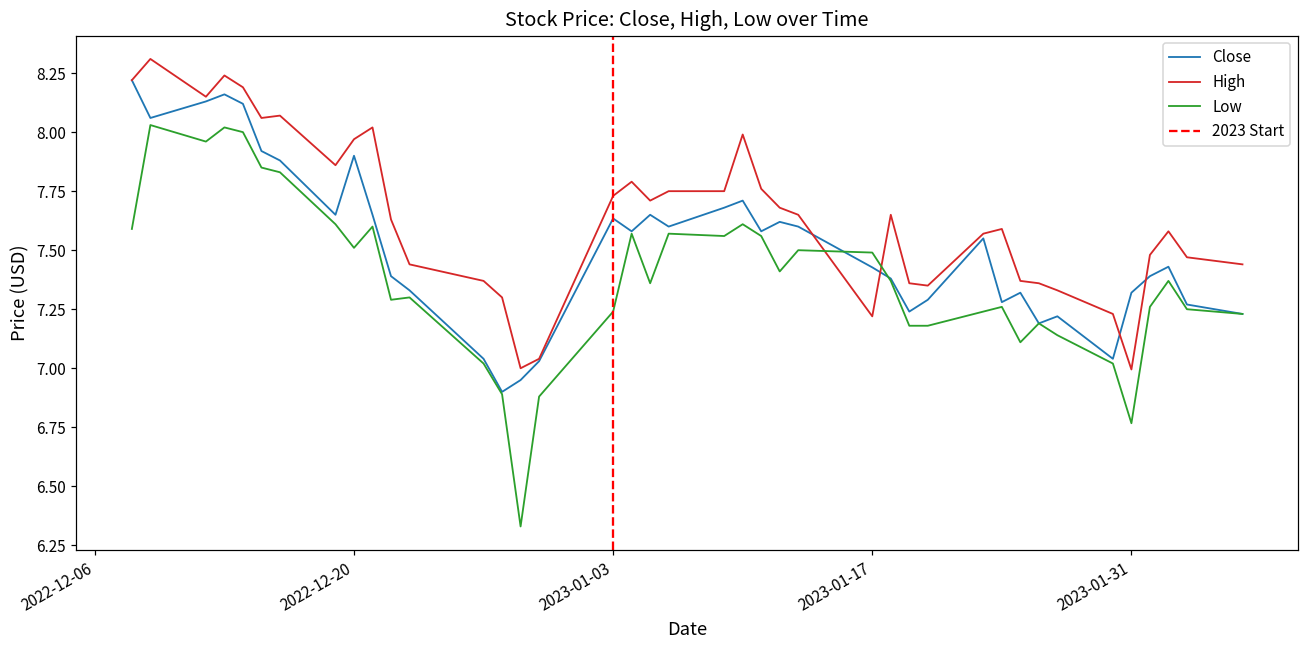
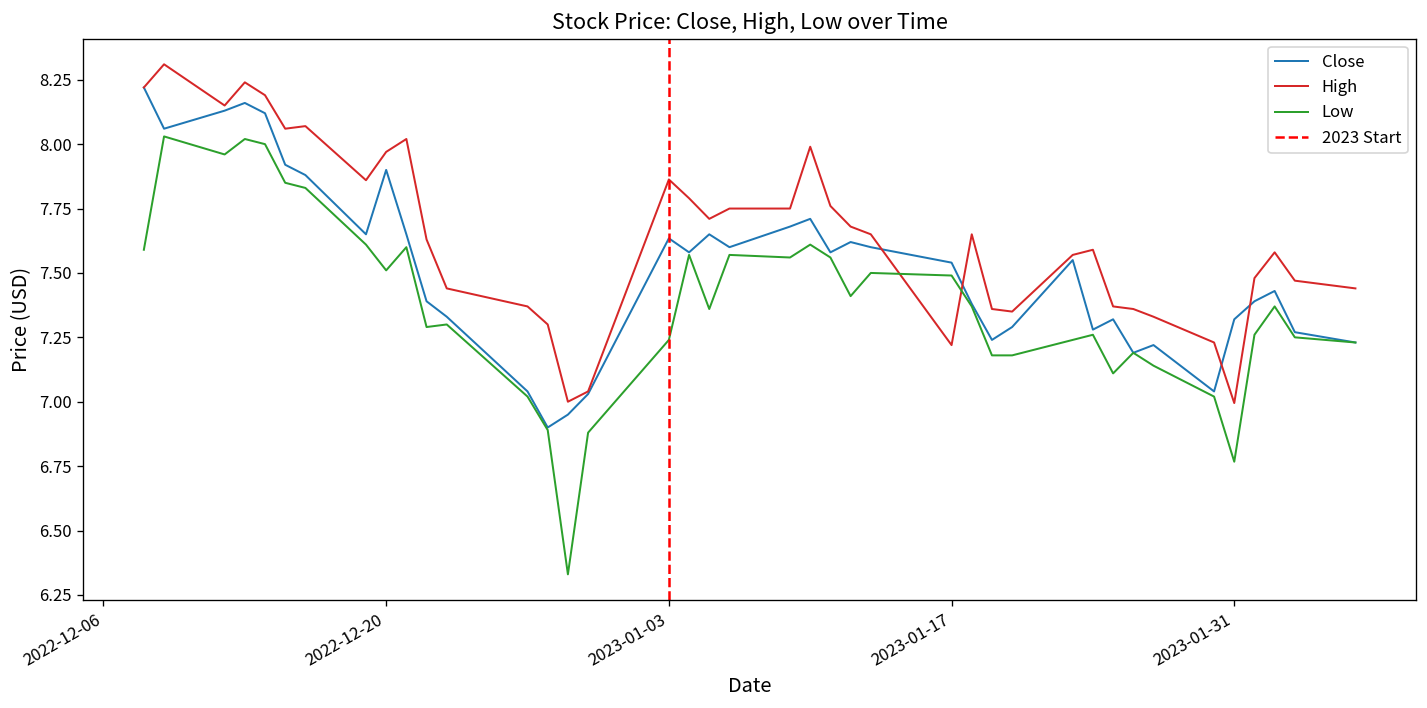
  {
    "Close": {
      "2022-12-20": 7.90,
      "2023-01-03": 7.63,
-     "2023-01-17": 7.43,
+     "2023-01-17": 7.54,
      "2023-01-31": 7.32
    },
    "High": {
      "2022-12-20": 7.97,
-     "2023-01-03": 7.73,
+     "2023-01-03": 7.86,
      "2023-01-17": 7.22,
      "2023-01-31": 6.99
    },
    "Low": {
      "2022-12-20": 7.51,
      "2023-01-03": 7.24,
      "2023-01-17": 7.49,
      "2023-01-31": 6.77
    }
  }
